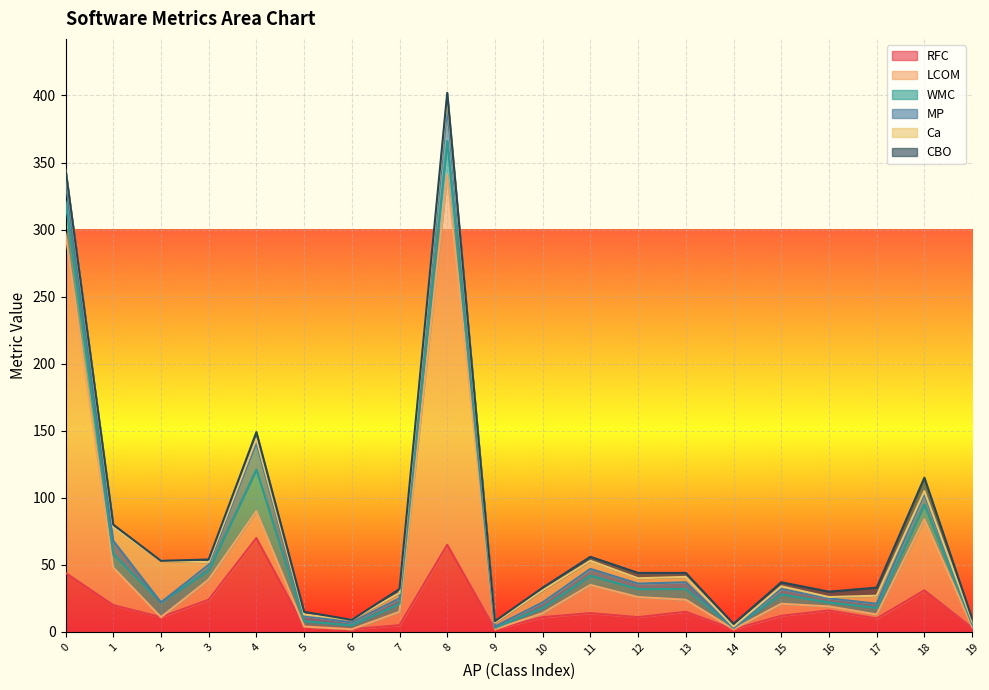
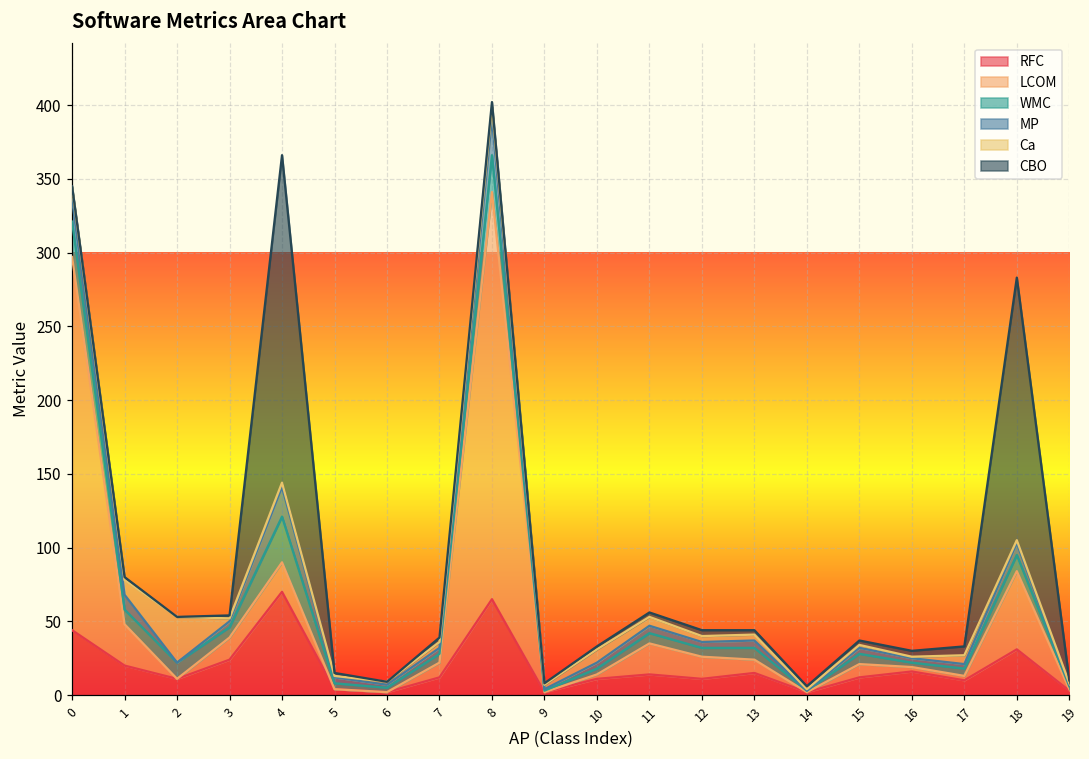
  {
    "RFC": {
      "0": 44,
      "1": 20,
      "3": 24,
      "4": 70,
-     "7": 5,
+     "7": 12,
      "8": 65,
      "10": 11,
      "11": 14,
      "12": 11,
      "13": 15,
      "15": 12,
      "16": 16,
      "17": 10,
      "18": 31
    },
    "CBO": {
      "1": 2,
      "3": 2,
-     "4": 5,
+     "4": 222,
      "5": 2,
      "7": 3,
      "8": 3,
      "10": 2,
      "11": 3,
      "12": 4,
      "13": 3,
      "14": 2,
      "15": 3,
      "16": 4,
      "17": 6,
-     "18": 10,
+     "18": 178,
      "19": 2
    }
  }
